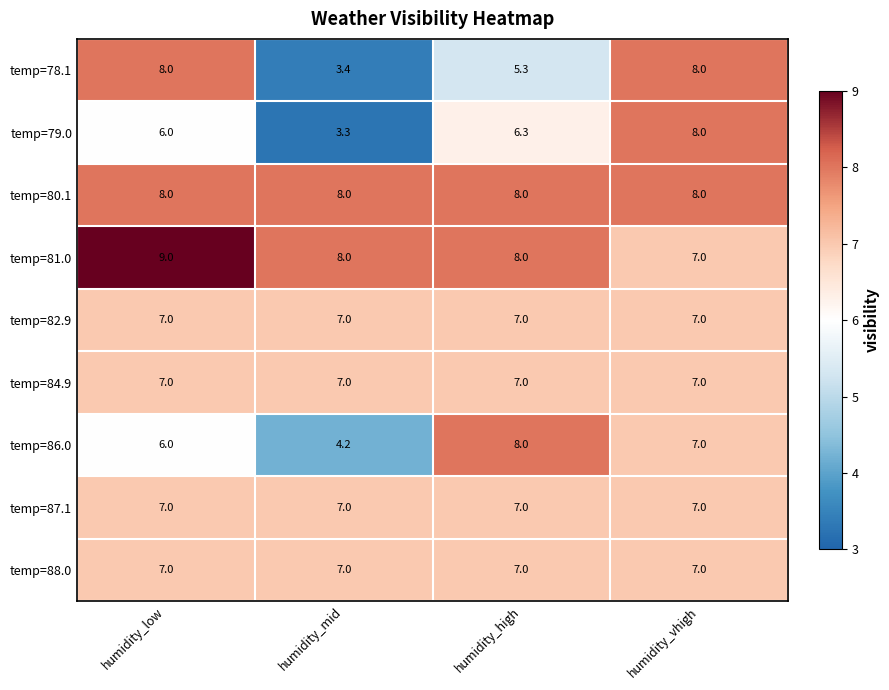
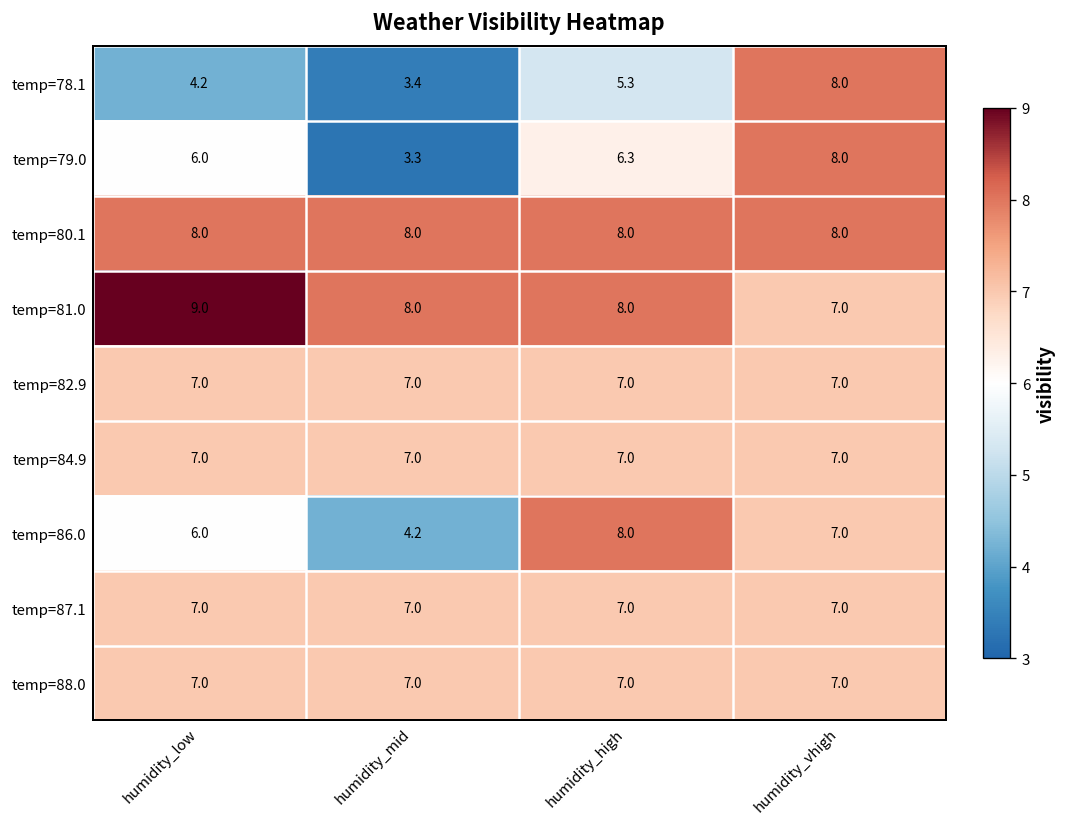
  {
    "temp=78.1": {
-     "humidity_low": 8.0,
+     "humidity_low": 4.2,
      "humidity_mid": 3.4,
      "humidity_high": 5.3,
      "humidity_vhigh": 8.0
    },
    "temp=79.0": {
      "humidity_low": 6.0,
      "humidity_mid": 3.3,
      "humidity_high": 6.3,
      "humidity_vhigh": 8.0
    },
    "temp=80.1": {
      "humidity_low": 8.0,
      "humidity_mid": 8.0,
      "humidity_high": 8.0,
      "humidity_vhigh": 8.0
    },
    "temp=81.0": {
      "humidity_low": 9.0,
      "humidity_mid": 8.0,
      "humidity_high": 8.0,
      "humidity_vhigh": 7.0
    },
    "temp=82.9": {
      "humidity_low": 7.0,
      "humidity_mid": 7.0,
      "humidity_high": 7.0,
      "humidity_vhigh": 7.0
    },
    "temp=84.9": {
      "humidity_low": 7.0,
      "humidity_mid": 7.0,
      "humidity_high": 7.0,
      "humidity_vhigh": 7.0
    },
    "temp=86.0": {
      "humidity_low": 6.0,
      "humidity_mid": 4.2,
      "humidity_high": 8.0,
      "humidity_vhigh": 7.0
    },
    "temp=87.1": {
      "humidity_low": 7.0,
      "humidity_mid": 7.0,
      "humidity_high": 7.0,
      "humidity_vhigh": 7.0
    },
    "temp=88.0": {
      "humidity_low": 7.0,
      "humidity_mid": 7.0,
      "humidity_high": 7.0,
      "humidity_vhigh": 7.0
    }
  }
